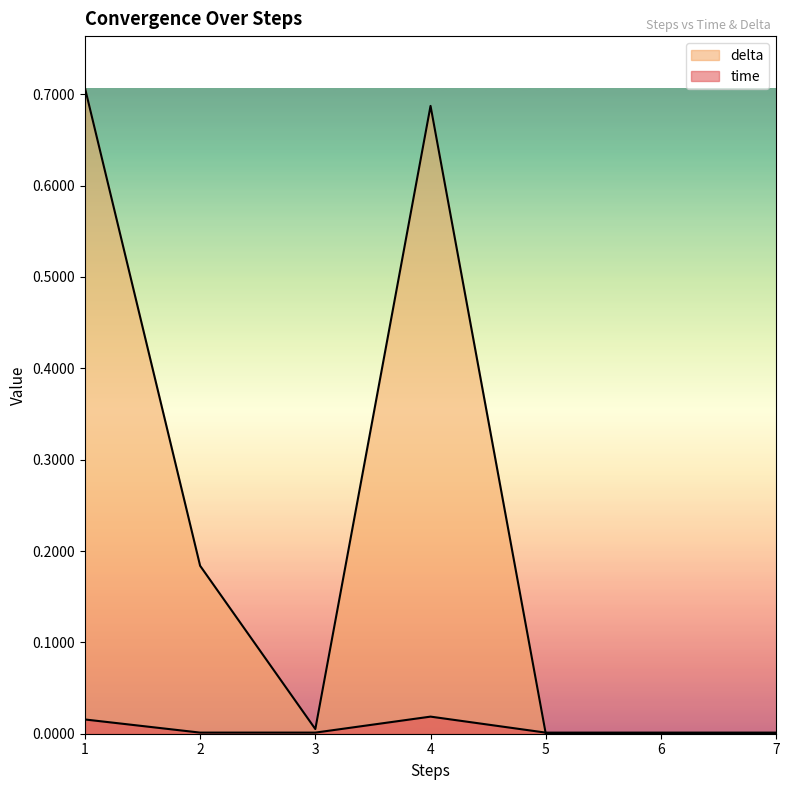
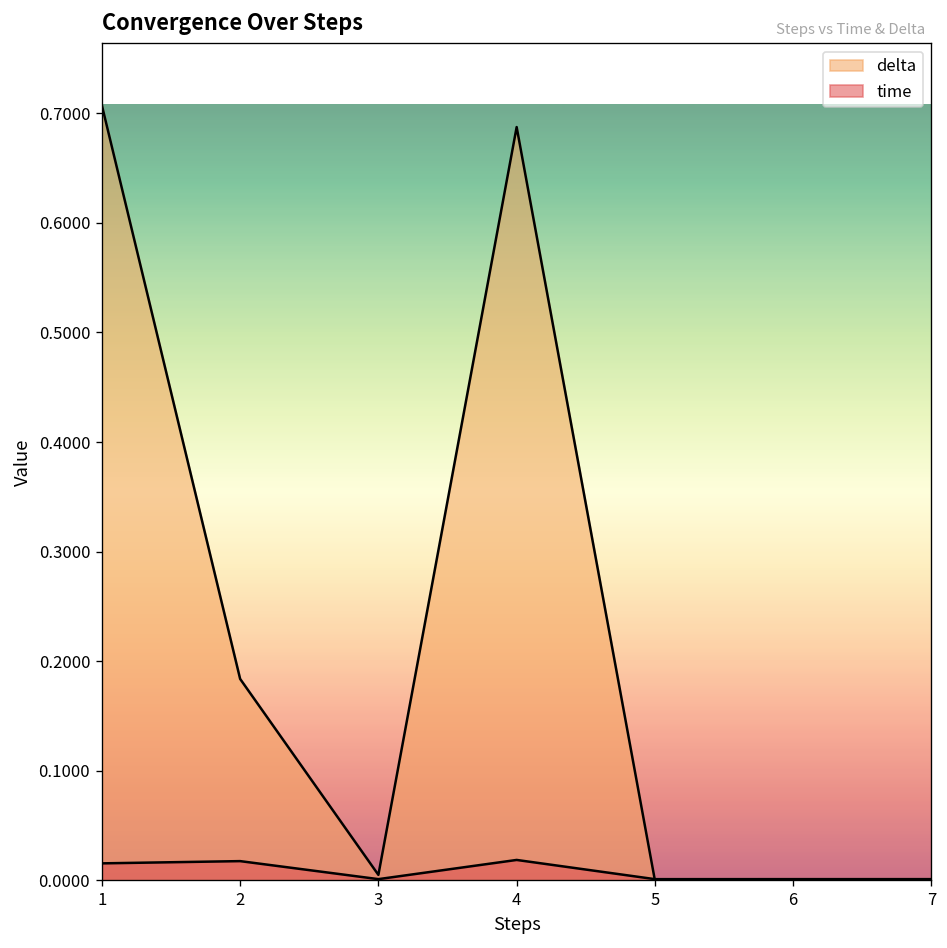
  {
    "delta": {
      "1": 0.71,
      "2": 0.18,
      "3": 0.01,
      "4": 0.69
    },
    "time": {
      "1": 0.02,
-     "2": 0.00,
+     "2": 0.02,
      "3": 0.00,
      "4": 0.02
    }
  }
